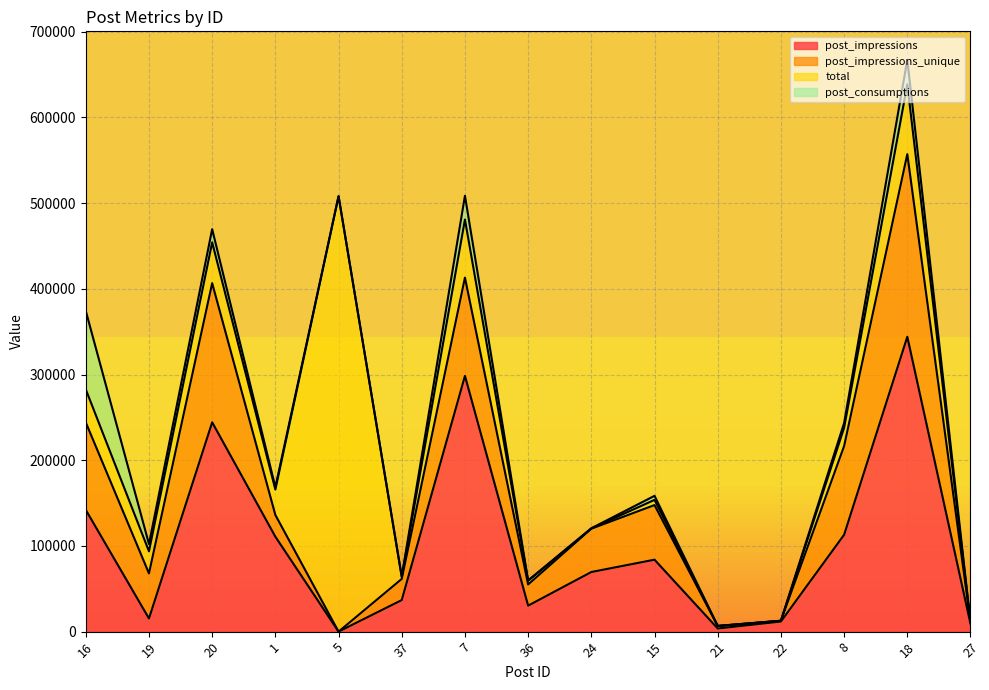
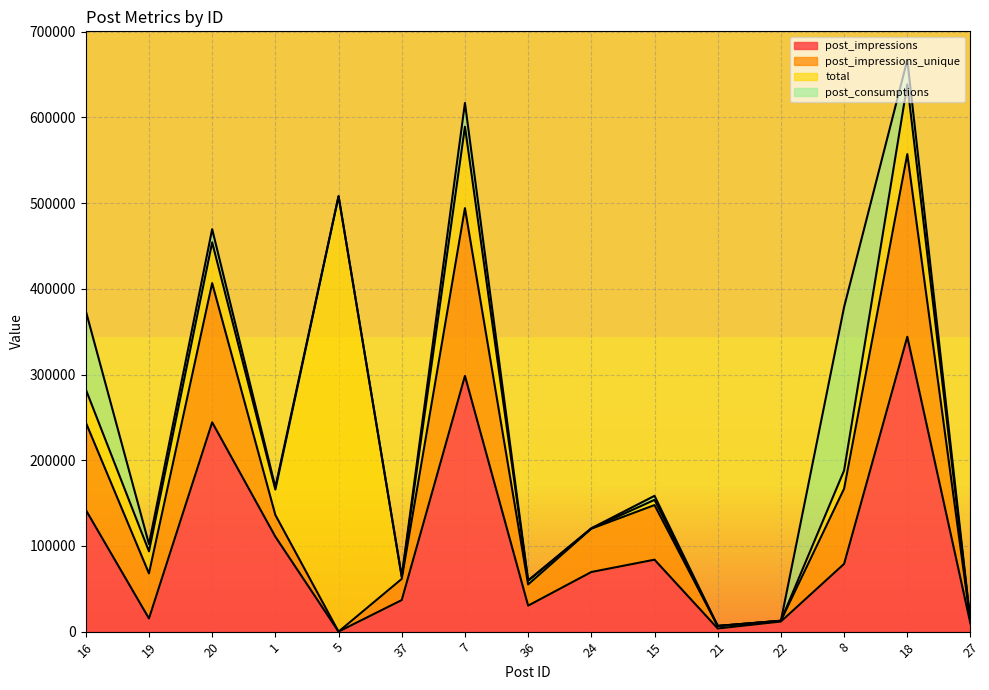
  {
    "post_impressions": {
      "16": 140000,
      "19": 20000,
      "20": 240000,
      "1": 110000,
      "37": 40000,
      "7": 300000,
      "36": 30000,
      "24": 70000,
      "15": 80000,
-     "8": 110000,
+     "8": 80000,
      "18": 340000
    },
    "post_impressions_unique": {
      "16": 100000,
      "19": 50000,
      "20": 160000,
      "1": 30000,
-     "7": 110000,
+     "7": 200000,
      "36": 20000,
      "15": 60000,
-     "8": 100000,
+     "8": 90000,
      "18": 210000
    },
    "total": {
      "16": 40000,
      "19": 30000,
      "20": 50000,
-     "7": 70000,
+     "7": 100000,
      "15": 10000,
      "8": 20000
    },
    "post_consumptions": {
      "16": 90000,
      "19": 10000,
      "20": 20000,
      "7": 30000,
      "15": 0,
-     "8": 10000
+     "8": 190000
    }
  }
